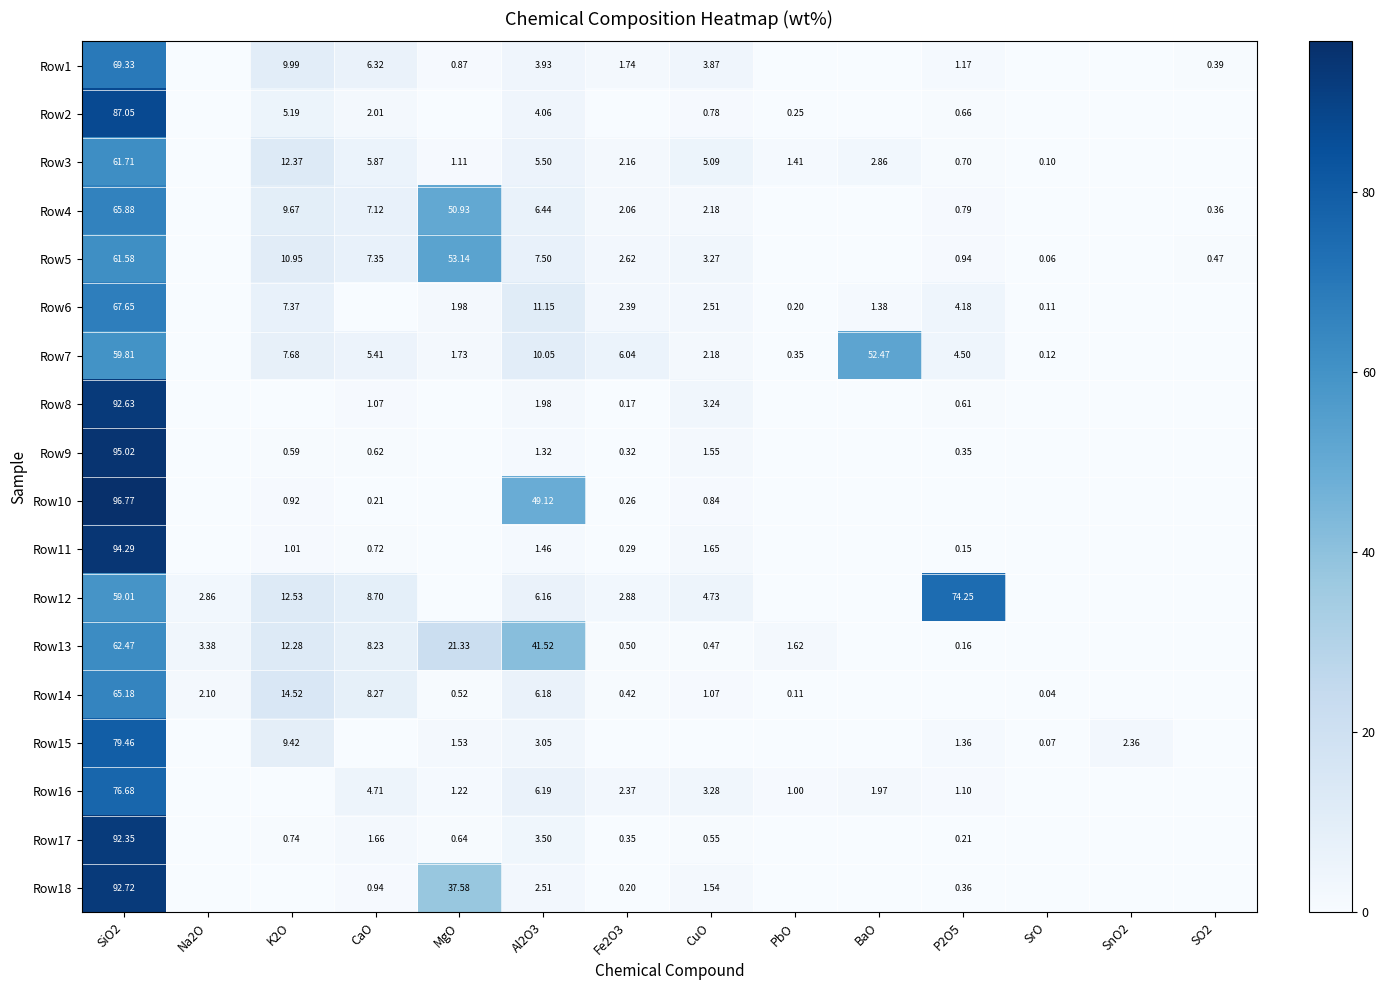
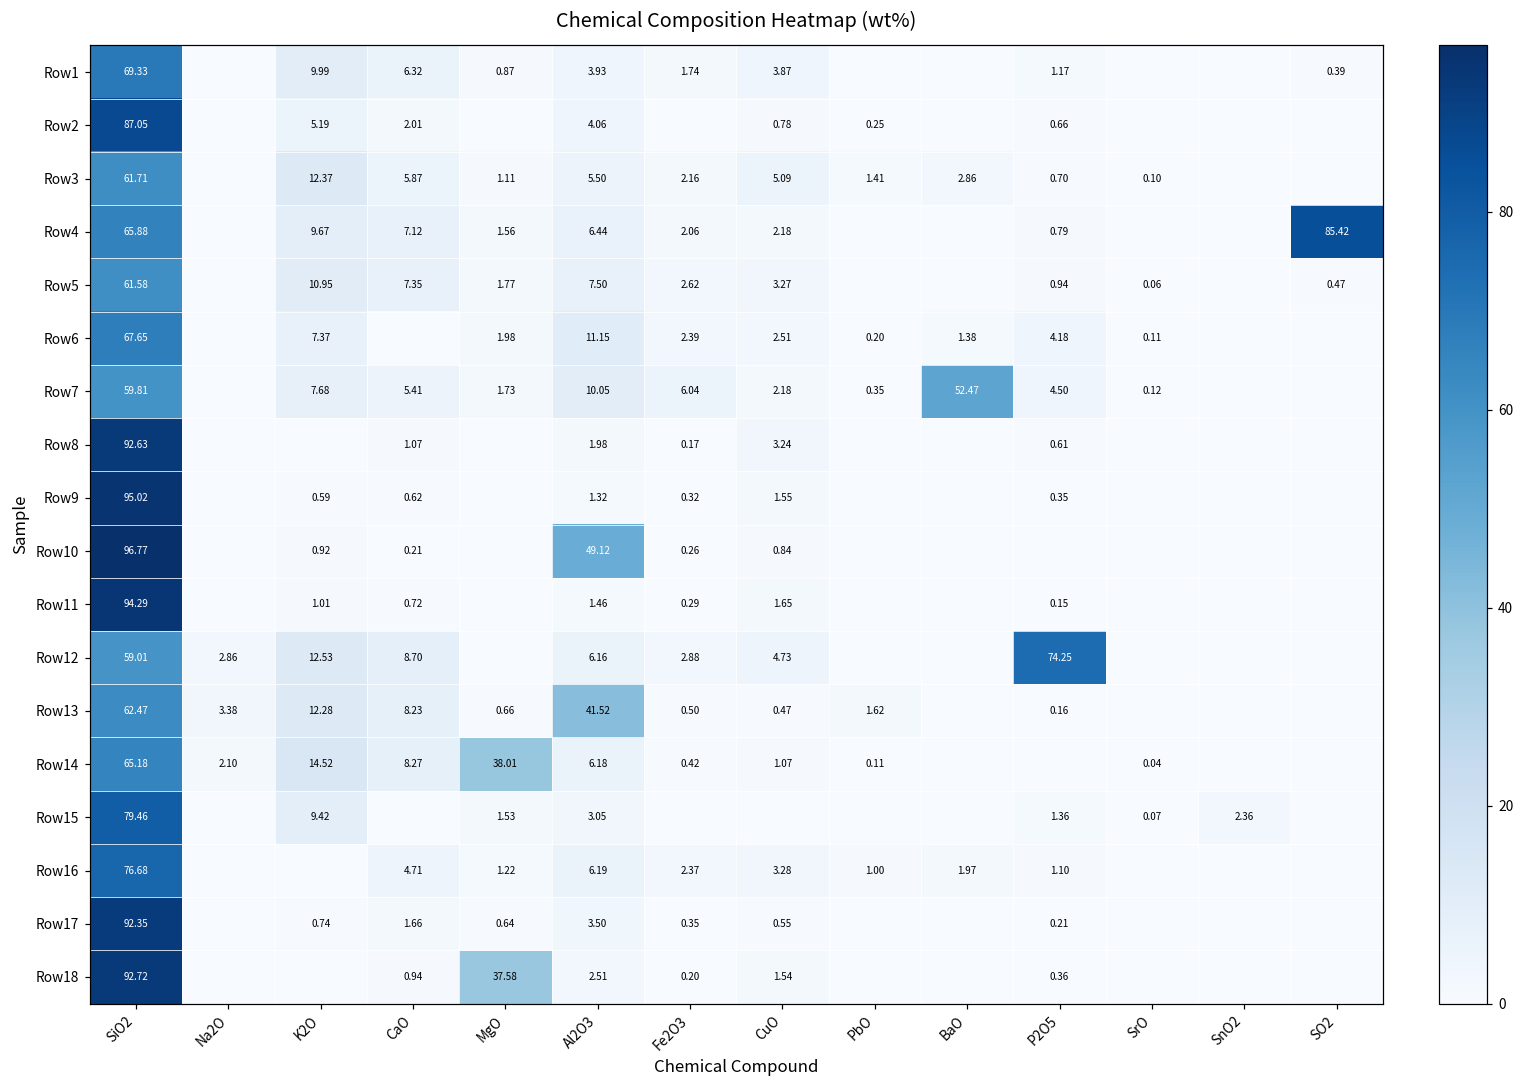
  {
    "Row1": {
      "SiO2": 69.33,
      "K2O": 9.99,
      "CaO": 6.32,
      "MgO": 0.87,
      "Al2O3": 3.93,
      "Fe2O3": 1.74,
      "CuO": 3.87,
      "P2O5": 1.17,
      "SO2": 0.39
    },
    "Row2": {
      "SiO2": 87.05,
      "K2O": 5.19,
      "CaO": 2.01,
      "Al2O3": 4.06,
      "CuO": 0.78,
      "PbO": 0.25,
      "P2O5": 0.66
    },
    "Row3": {
      "SiO2": 61.71,
      "K2O": 12.37,
      "CaO": 5.87,
      "MgO": 1.11,
      "Al2O3": 5.50,
      "Fe2O3": 2.16,
      "CuO": 5.09,
      "PbO": 1.41,
      "BaO": 2.86,
      "P2O5": 0.70,
      "SrO": 0.10
    },
    "Row4": {
      "SiO2": 65.88,
      "K2O": 9.67,
      "CaO": 7.12,
-     "MgO": 50.93,
+     "MgO": 1.56,
      "Al2O3": 6.44,
      "Fe2O3": 2.06,
      "CuO": 2.18,
      "P2O5": 0.79,
-     "SO2": 0.36
+     "SO2": 85.42
    },
    "Row5": {
      "SiO2": 61.58,
      "K2O": 10.95,
      "CaO": 7.35,
-     "MgO": 53.14,
+     "MgO": 1.77,
      "Al2O3": 7.50,
      "Fe2O3": 2.62,
      "CuO": 3.27,
      "P2O5": 0.94,
      "SrO": 0.06,
      "SO2": 0.47
    },
    "Row6": {
      "SiO2": 67.65,
      "K2O": 7.37,
      "MgO": 1.98,
      "Al2O3": 11.15,
      "Fe2O3": 2.39,
      "CuO": 2.51,
      "PbO": 0.20,
      "BaO": 1.38,
      "P2O5": 4.18,
      "SrO": 0.11
    },
    "Row7": {
      "SiO2": 59.81,
      "K2O": 7.68,
      "CaO": 5.41,
      "MgO": 1.73,
      "Al2O3": 10.05,
      "Fe2O3": 6.04,
      "CuO": 2.18,
      "PbO": 0.35,
      "BaO": 52.47,
      "P2O5": 4.50,
      "SrO": 0.12
    },
    "Row8": {
      "SiO2": 92.63,
      "CaO": 1.07,
      "Al2O3": 1.98,
      "Fe2O3": 0.17,
      "CuO": 3.24,
      "P2O5": 0.61
    },
    "Row9": {
      "SiO2": 95.02,
      "K2O": 0.59,
      "CaO": 0.62,
      "Al2O3": 1.32,
      "Fe2O3": 0.32,
      "CuO": 1.55,
      "P2O5": 0.35
    },
    "Row10": {
      "SiO2": 96.77,
      "K2O": 0.92,
      "CaO": 0.21,
      "Al2O3": 49.12,
      "Fe2O3": 0.26,
      "CuO": 0.84
    },
    "Row11": {
      "SiO2": 94.29,
      "K2O": 1.01,
      "CaO": 0.72,
      "Al2O3": 1.46,
      "Fe2O3": 0.29,
      "CuO": 1.65,
      "P2O5": 0.15
    },
    "Row12": {
      "SiO2": 59.01,
      "Na2O": 2.86,
      "K2O": 12.53,
      "CaO": 8.70,
      "Al2O3": 6.16,
      "Fe2O3": 2.88,
      "CuO": 4.73,
      "P2O5": 74.25
    },
    "Row13": {
      "SiO2": 62.47,
      "Na2O": 3.38,
      "K2O": 12.28,
      "CaO": 8.23,
-     "MgO": 21.33,
+     "MgO": 0.66,
      "Al2O3": 41.52,
      "Fe2O3": 0.50,
      "CuO": 0.47,
      "PbO": 1.62,
      "P2O5": 0.16
    },
    "Row14": {
      "SiO2": 65.18,
      "Na2O": 2.10,
      "K2O": 14.52,
      "CaO": 8.27,
-     "MgO": 0.52,
+     "MgO": 38.01,
      "Al2O3": 6.18,
      "Fe2O3": 0.42,
      "CuO": 1.07,
      "PbO": 0.11,
      "SrO": 0.04
    },
    "Row15": {
      "SiO2": 79.46,
      "K2O": 9.42,
      "MgO": 1.53,
      "Al2O3": 3.05,
      "P2O5": 1.36,
      "SrO": 0.07,
      "SnO2": 2.36
    },
    "Row16": {
      "SiO2": 76.68,
      "CaO": 4.71,
      "MgO": 1.22,
      "Al2O3": 6.19,
      "Fe2O3": 2.37,
      "CuO": 3.28,
      "PbO": 1.00,
      "BaO": 1.97,
      "P2O5": 1.10
    },
    "Row17": {
      "SiO2": 92.35,
      "K2O": 0.74,
      "CaO": 1.66,
      "MgO": 0.64,
      "Al2O3": 3.50,
      "Fe2O3": 0.35,
      "CuO": 0.55,
      "P2O5": 0.21
    },
    "Row18": {
      "SiO2": 92.72,
      "CaO": 0.94,
      "MgO": 37.58,
      "Al2O3": 2.51,
      "Fe2O3": 0.20,
      "CuO": 1.54,
      "P2O5": 0.36
    }
  }
